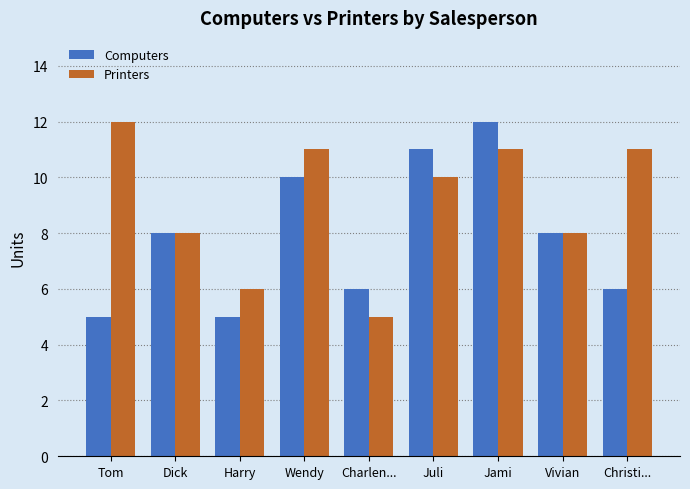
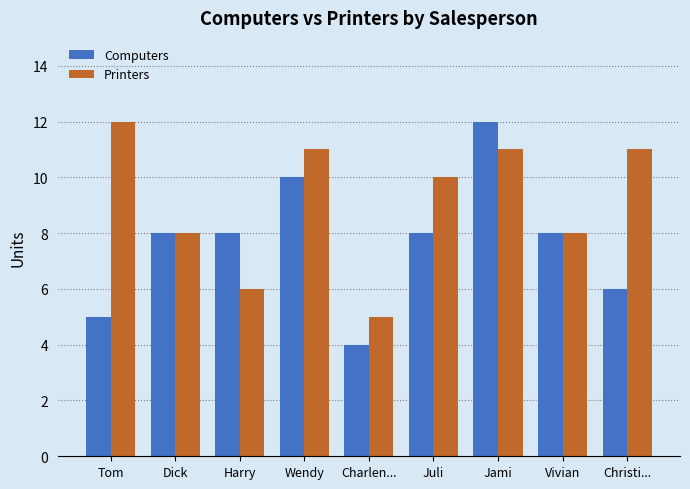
  {
    "Computers": {
      "Tom": 5,
      "Dick": 8,
-     "Harry": 5,
+     "Harry": 8,
      "Wendy": 10,
-     "Charlen...": 6,
-     "Juli": 11,
+     "Charlen...": 4,
+     "Juli": 8,
      "Jami": 12,
      "Vivian": 8,
      "Christi...": 6
    },
    "Printers": {
      "Tom": 12,
      "Dick": 8,
      "Harry": 6,
      "Wendy": 11,
      "Charlen...": 5,
      "Juli": 10,
      "Jami": 11,
      "Vivian": 8,
      "Christi...": 11
    }
  }
